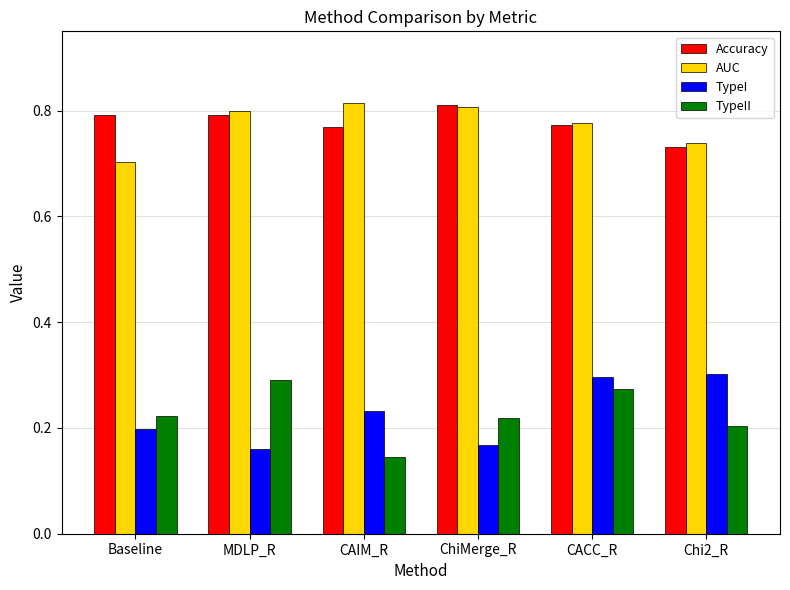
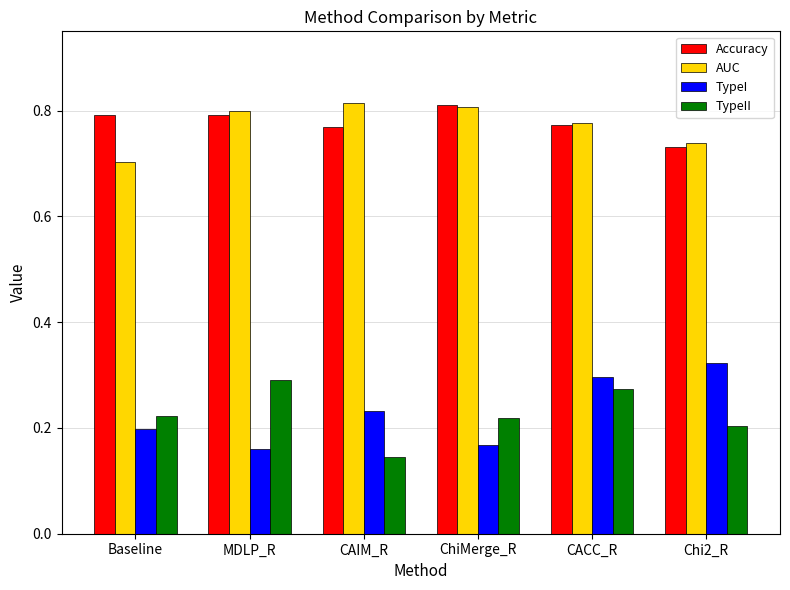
  {
    "Accuracy": {
      "Baseline": 0.79,
      "MDLP_R": 0.79,
      "CAIM_R": 0.77,
      "ChiMerge_R": 0.81,
      "CACC_R": 0.77,
      "Chi2_R": 0.73
    },
    "AUC": {
      "Baseline": 0.70,
      "MDLP_R": 0.80,
      "CAIM_R": 0.81,
      "ChiMerge_R": 0.81,
      "CACC_R": 0.78,
      "Chi2_R": 0.74
    },
    "TypeI": {
      "Baseline": 0.20,
      "MDLP_R": 0.16,
      "CAIM_R": 0.23,
      "ChiMerge_R": 0.17,
      "CACC_R": 0.30,
-     "Chi2_R": 0.30
+     "Chi2_R": 0.32
    },
    "TypeII": {
      "Baseline": 0.22,
      "MDLP_R": 0.29,
      "CAIM_R": 0.15,
      "ChiMerge_R": 0.22,
      "CACC_R": 0.27,
      "Chi2_R": 0.20
    }
  }
